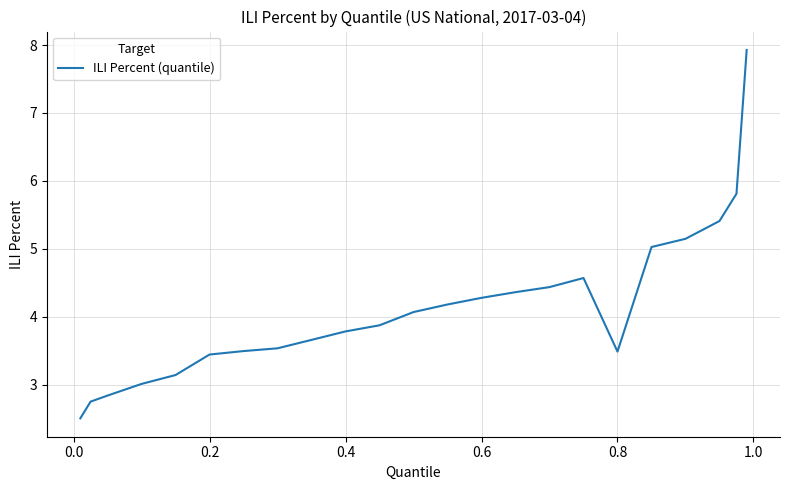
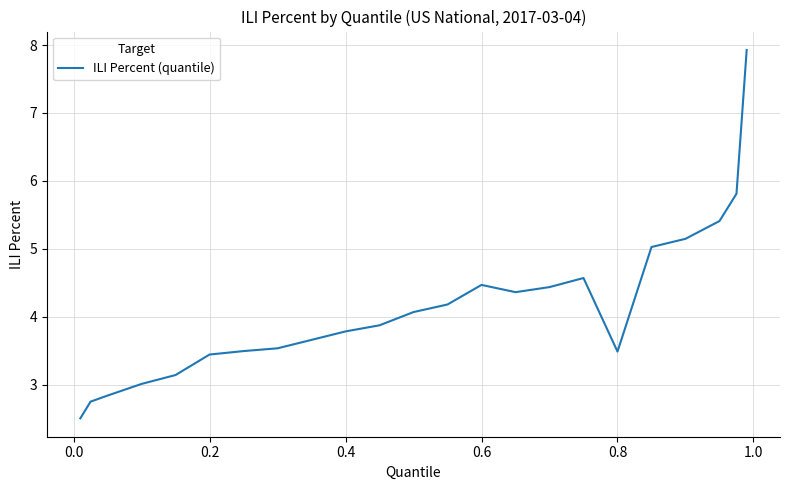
  {
    "0.2": 3.4,
    "0.4": 3.8,
-   "0.6": 4.3,
+   "0.6": 4.5,
    "0.8": 3.5
  }
